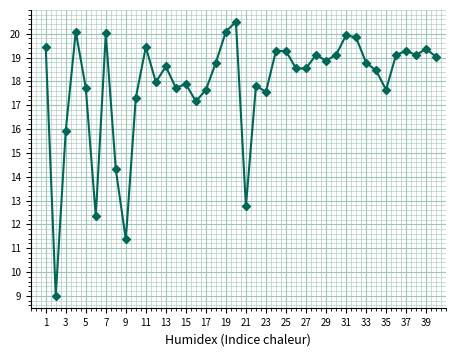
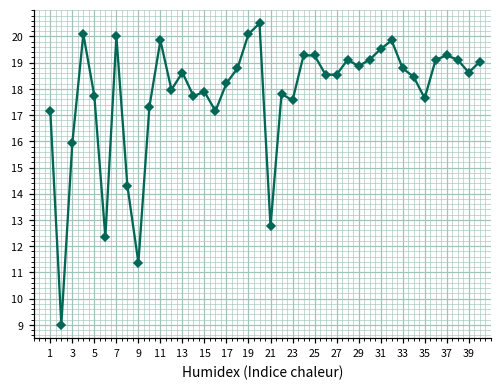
  {
-   "1": 19.4,
+   "1": 17.2,
    "3": 15.9,
    "5": 17.7,
    "7": 20.0,
    "9": 11.4,
-   "11": 19.4,
+   "11": 19.8,
    "13": 18.6,
    "15": 17.9,
-   "17": 17.6,
+   "17": 18.2,
    "19": 20.1,
    "21": 12.8,
    "23": 17.6,
    "25": 19.3,
    "27": 18.5,
    "29": 18.9,
-   "31": 19.9,
+   "31": 19.5,
    "33": 18.8,
    "35": 17.6,
    "37": 19.3,
-   "39": 19.4
+   "39": 18.6
  }
